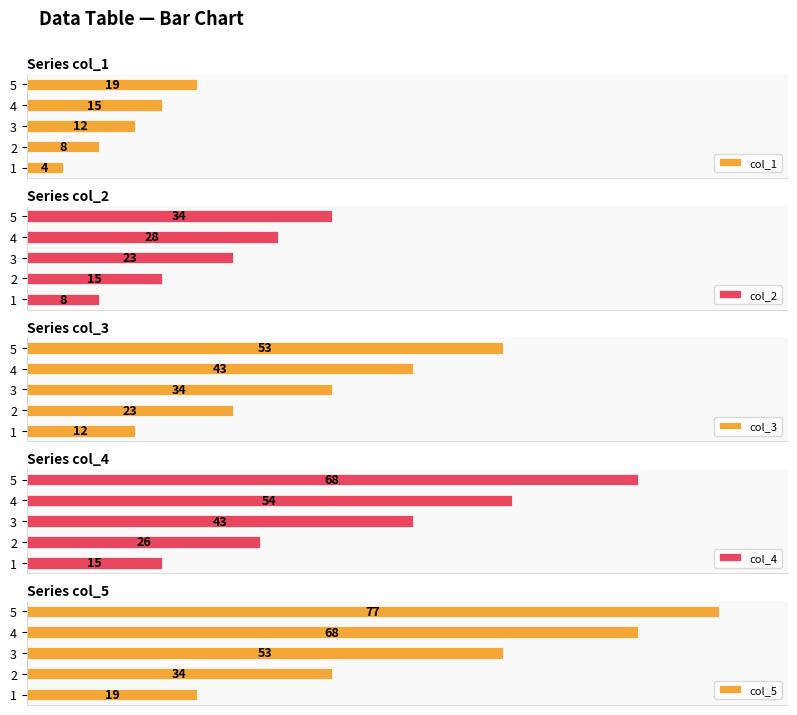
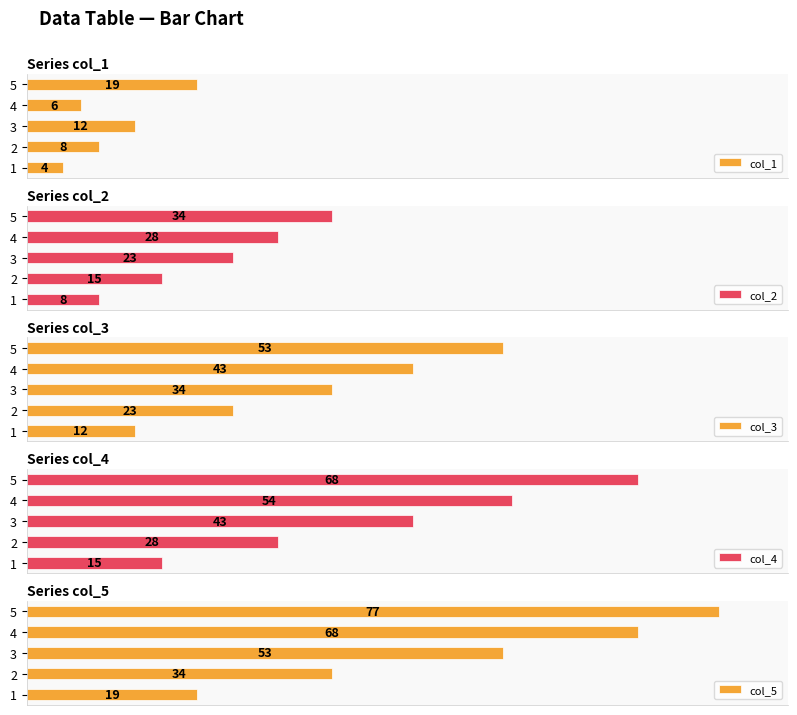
  {
    "Series col_1": {
-     "4": 15
+     "4": 6
    },
    "Series col_4": {
-     "2": 26
+     "2": 28
    }
  }
